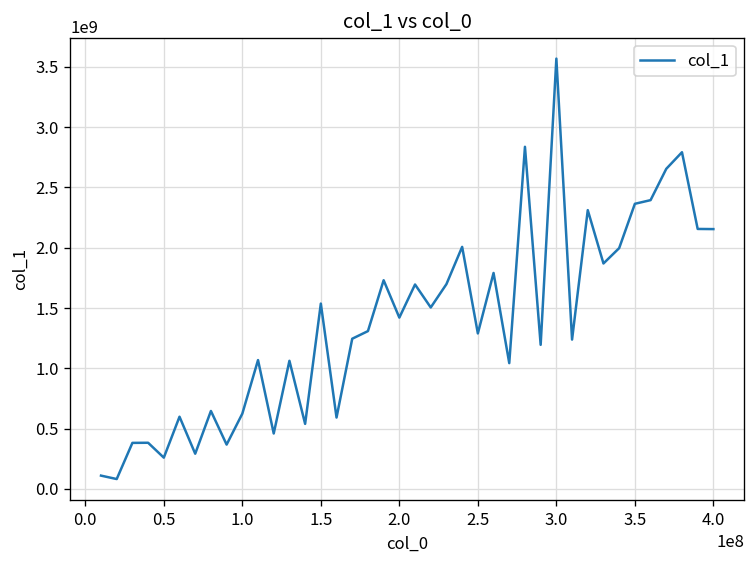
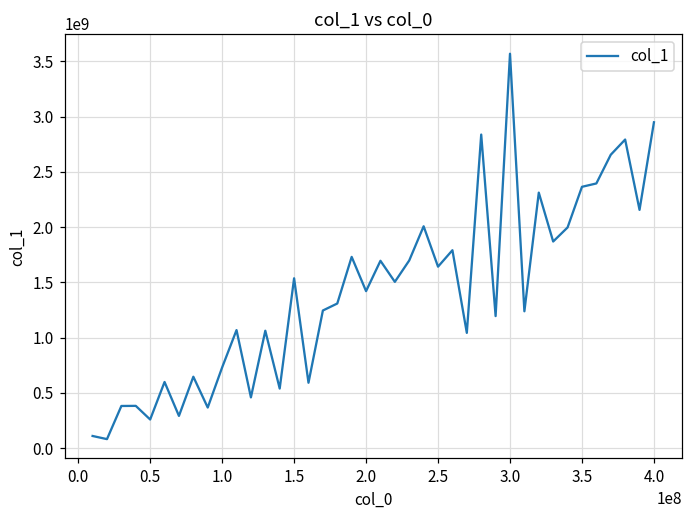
  {
    "0.5": 260000000,
-   "1.0": 620000000,
+   "1.0": 730000000,
    "1.5": 1540000000,
    "2.0": 1420000000,
-   "2.5": 1290000000,
+   "2.5": 1640000000,
    "3.0": 3570000000,
    "3.5": 2360000000,
-   "4.0": 2150000000
+   "4.0": 2950000000
  }
